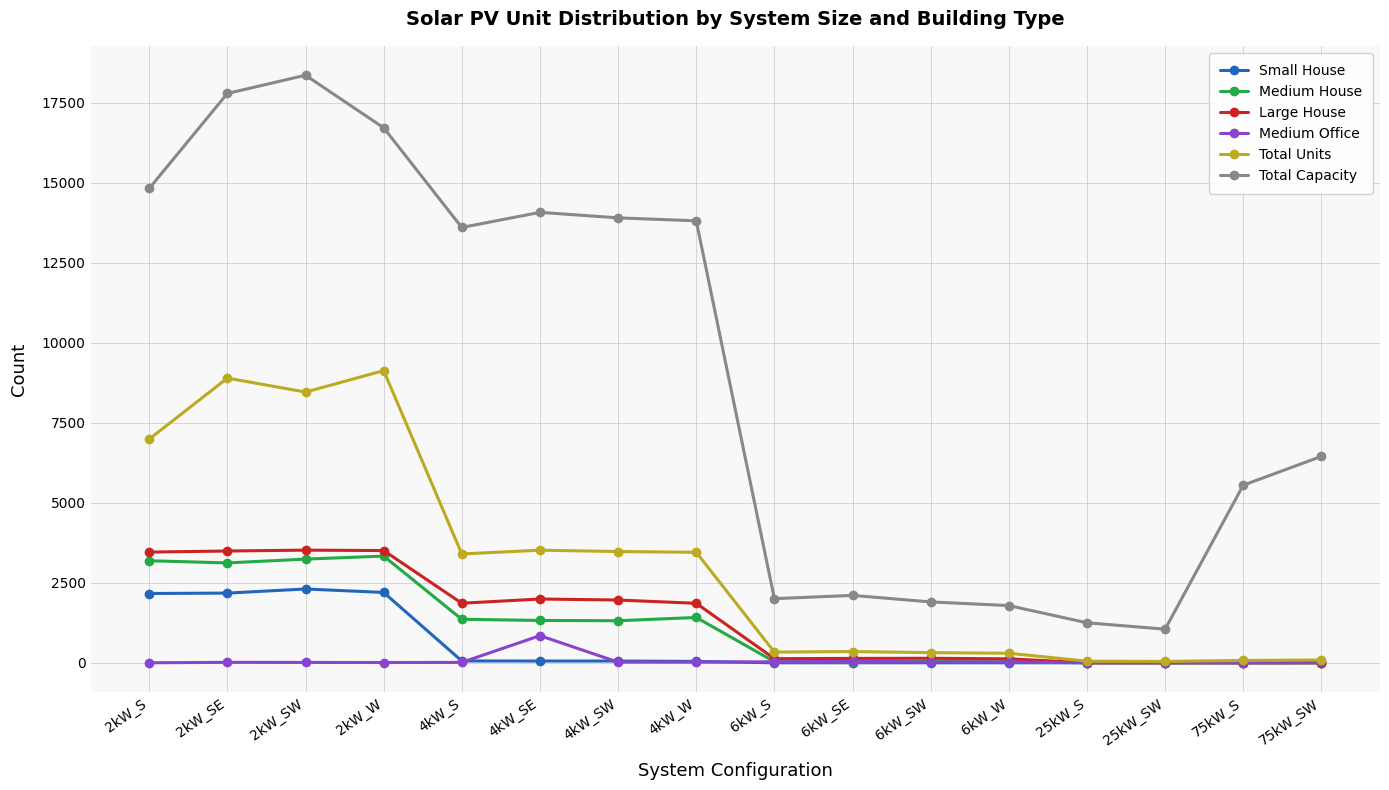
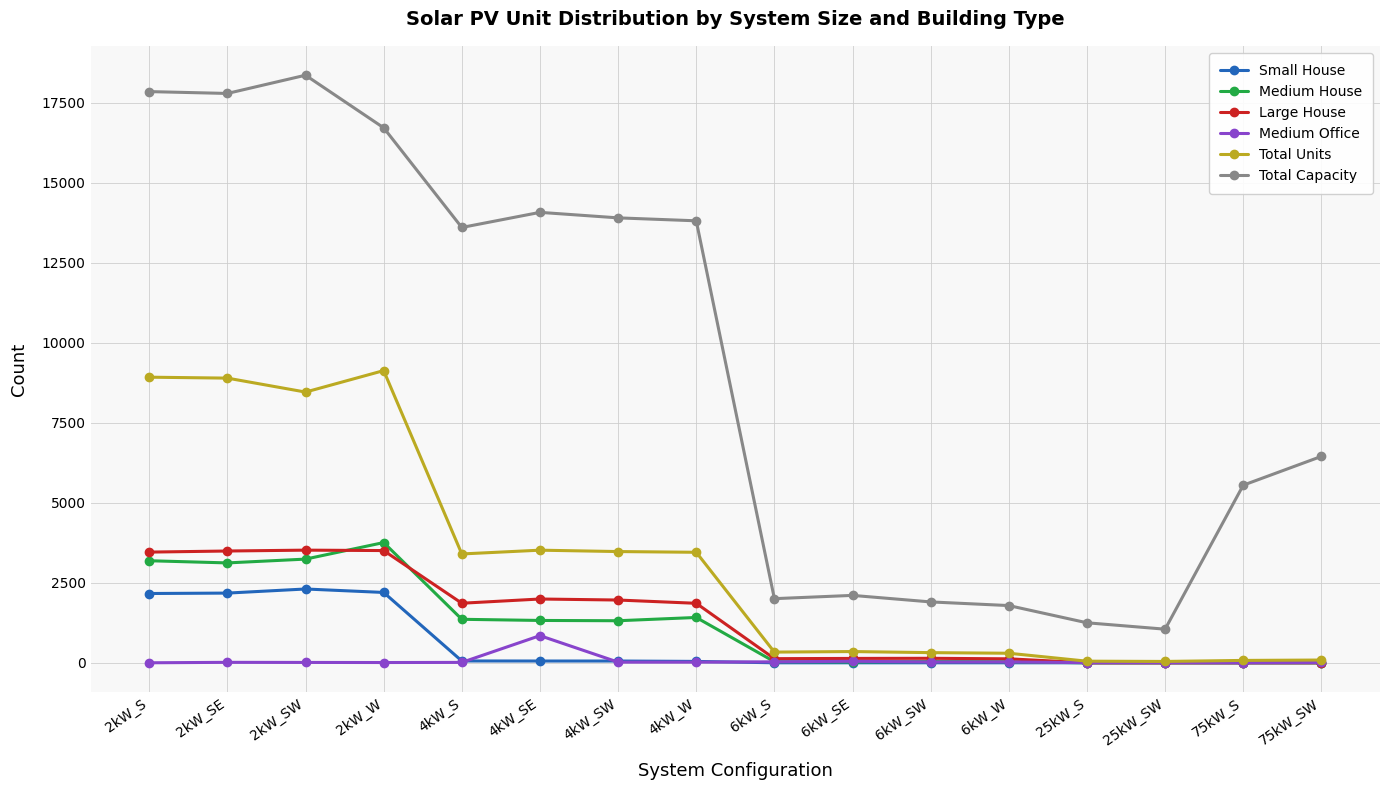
  {
    "Small House": {
      "2kW_S": 2200,
      "2kW_SE": 2200,
      "2kW_SW": 2300,
      "2kW_W": 2200,
      "4kW_SE": 100
    },
    "Medium House": {
      "2kW_S": 3200,
      "2kW_SE": 3100,
      "2kW_SW": 3200,
-     "2kW_W": 3300,
+     "2kW_W": 3800,
      "4kW_S": 1400,
      "4kW_SE": 1300,
      "4kW_SW": 1300,
      "4kW_W": 1400
    },
    "Large House": {
      "2kW_S": 3500,
      "2kW_SE": 3500,
      "2kW_SW": 3500,
      "2kW_W": 3500,
      "4kW_S": 1900,
      "4kW_SE": 2000,
      "4kW_SW": 2000,
      "4kW_W": 1900,
      "6kW_S": 100,
      "6kW_SE": 100,
      "6kW_SW": 100,
      "6kW_W": 100
    },
    "Medium Office": {
      "2kW_S": 0,
      "2kW_SE": 0,
      "2kW_SW": 0,
      "2kW_W": 0,
      "4kW_SE": 800
    },
    "Total Units": {
-     "2kW_S": 7000,
+     "2kW_S": 8900,
      "2kW_SE": 8900,
      "2kW_SW": 8500,
      "2kW_W": 9100,
      "4kW_S": 3400,
      "4kW_SE": 3500,
      "4kW_SW": 3500,
      "4kW_W": 3500,
      "6kW_S": 300,
      "6kW_SE": 400,
      "6kW_SW": 300,
      "6kW_W": 300
    },
    "Total Capacity": {
-     "2kW_S": 14800,
+     "2kW_S": 17900,
      "2kW_SE": 17800,
      "2kW_SW": 18400,
      "2kW_W": 16700,
      "4kW_S": 13600,
      "4kW_SE": 14100,
      "4kW_SW": 13900,
      "4kW_W": 13800,
      "6kW_S": 2000,
      "6kW_SE": 2100,
      "6kW_SW": 1900,
      "6kW_W": 1800,
      "25kW_S": 1300,
      "25kW_SW": 1100,
      "75kW_S": 5600,
      "75kW_SW": 6500
    }
  }
